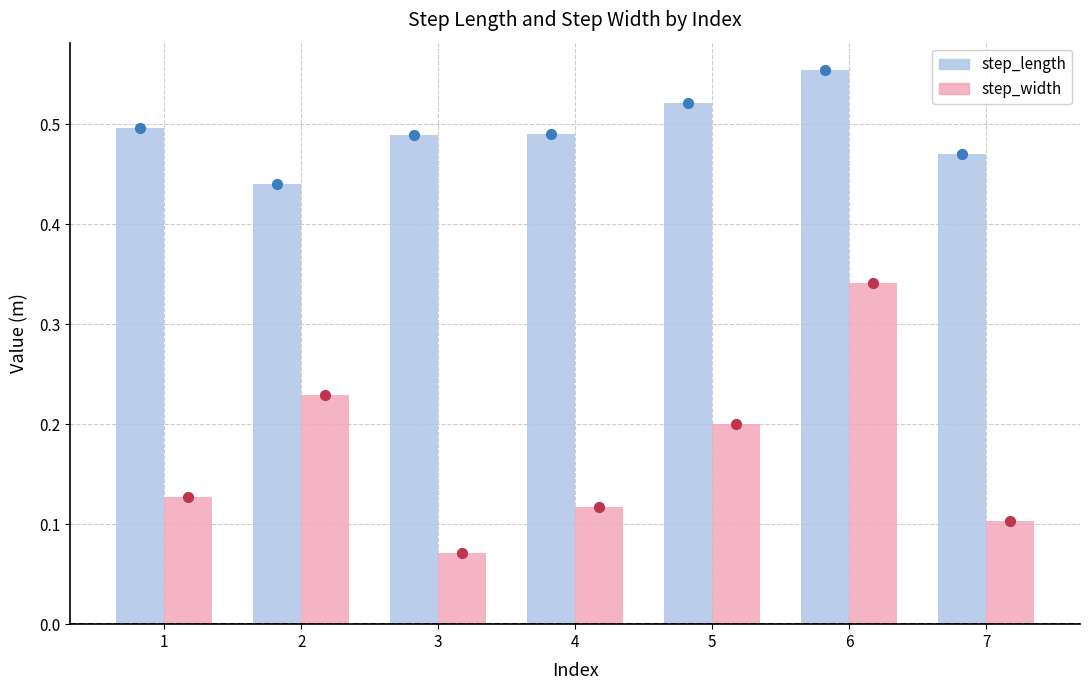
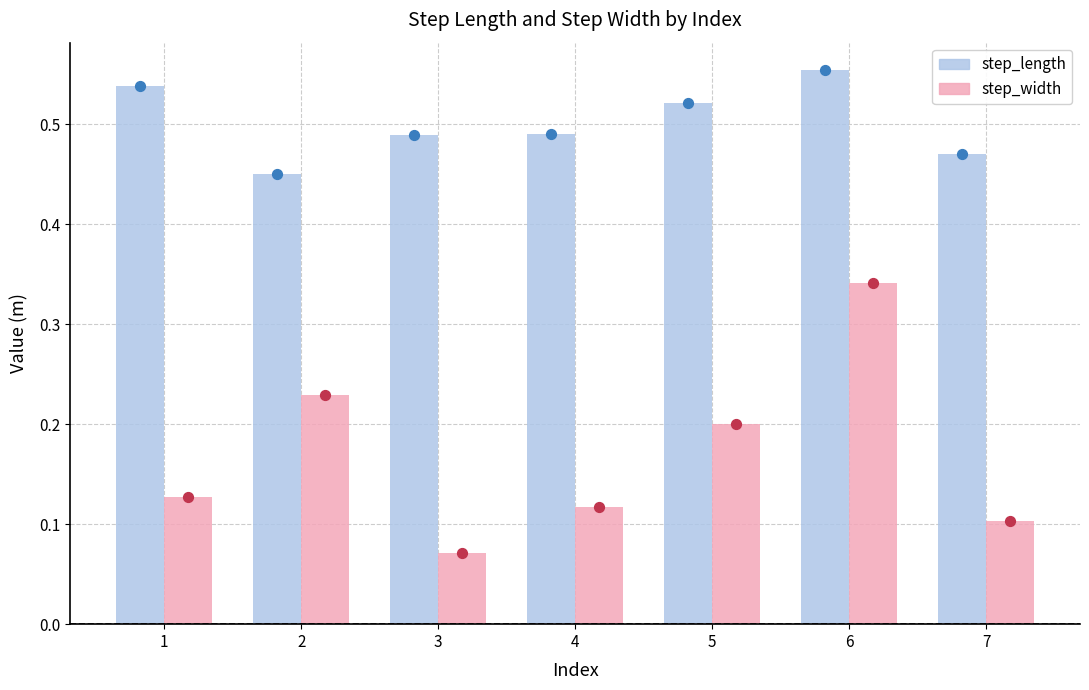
  {
    "step_length": {
-     "1": 0.50,
-     "2": 0.44,
+     "1": 0.54,
+     "2": 0.45,
      "3": 0.49,
      "4": 0.49,
      "5": 0.52,
      "6": 0.55,
      "7": 0.47
    },
    "step_width": {
      "1": 0.13,
      "2": 0.23,
      "3": 0.07,
      "4": 0.12,
      "5": 0.20,
      "6": 0.34,
      "7": 0.10
    }
  }
